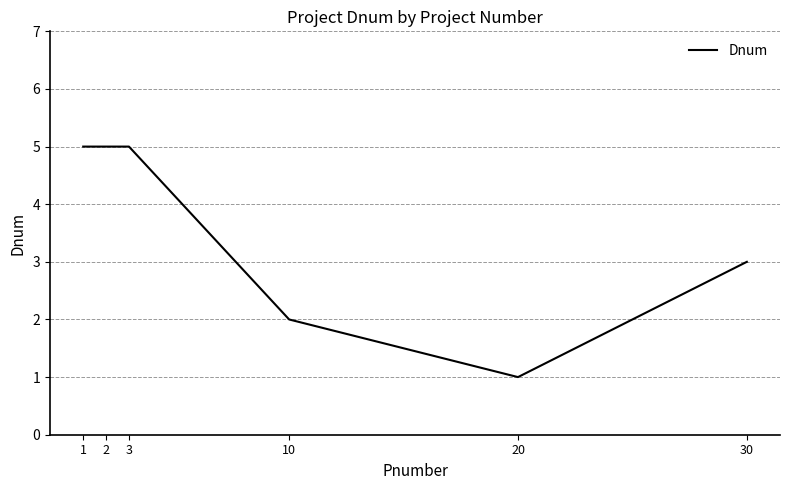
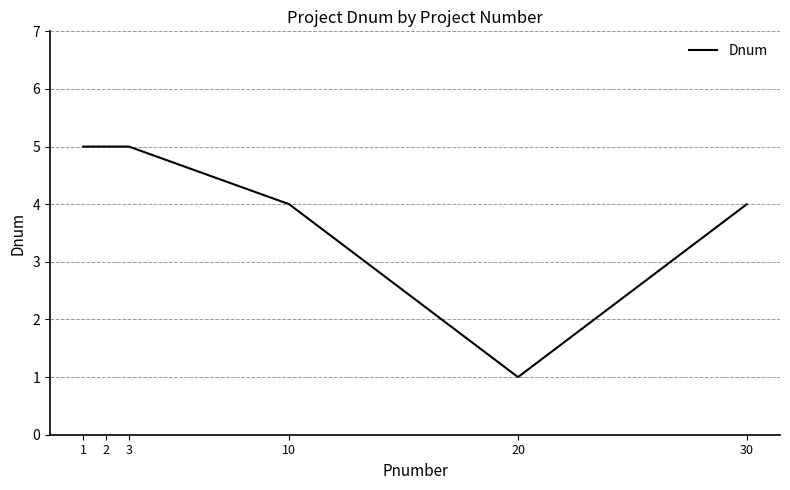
  {
    "1": 5,
    "2": 5,
    "3": 5,
-   "10": 2,
+   "10": 4,
    "20": 1,
-   "30": 3
+   "30": 4
  }
